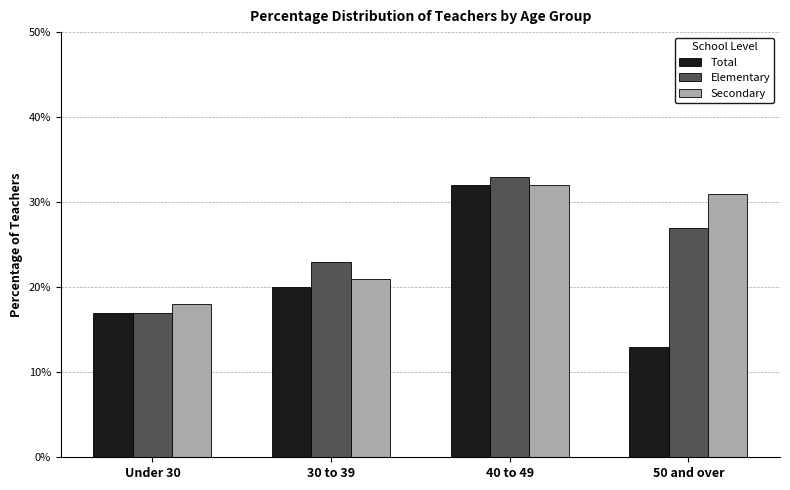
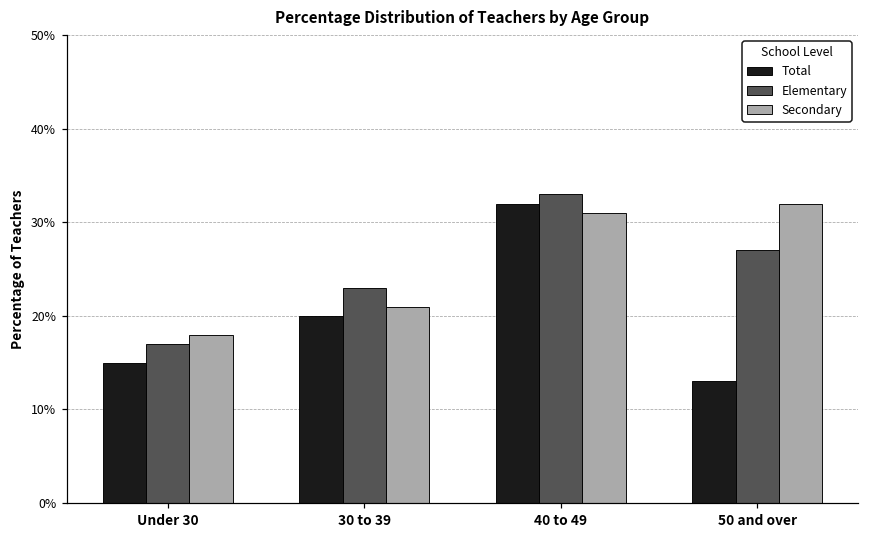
  {
    "Total": {
-     "Under 30": "17%",
+     "Under 30": "15%",
      "30 to 39": "20%",
      "40 to 49": "32%",
      "50 and over": "13%"
    },
    "Elementary": {
      "Under 30": "17%",
      "30 to 39": "23%",
      "40 to 49": "33%",
      "50 and over": "27%"
    },
    "Secondary": {
      "Under 30": "18%",
      "30 to 39": "21%",
-     "40 to 49": "32%",
-     "50 and over": "31%"
+     "40 to 49": "31%",
+     "50 and over": "32%"
    }
  }
